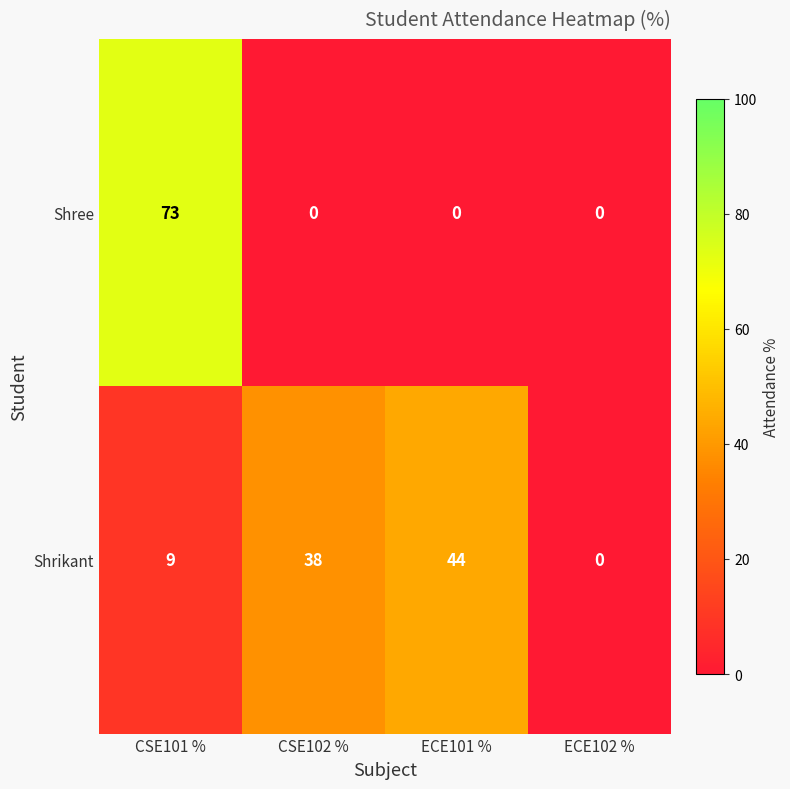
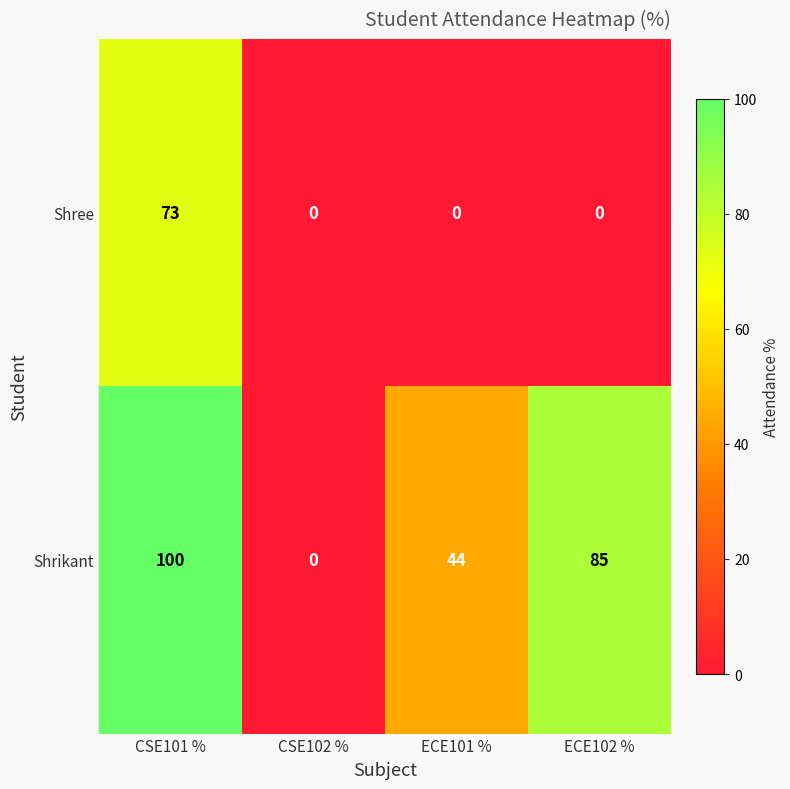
  {
    "Shree": {
      "CSE101 %": 73,
      "CSE102 %": 0,
      "ECE101 %": 0,
      "ECE102 %": 0
    },
    "Shrikant": {
-     "CSE101 %": 9,
-     "CSE102 %": 38,
+     "CSE101 %": 100,
+     "CSE102 %": 0,
      "ECE101 %": 44,
-     "ECE102 %": 0
+     "ECE102 %": 85
    }
  }
